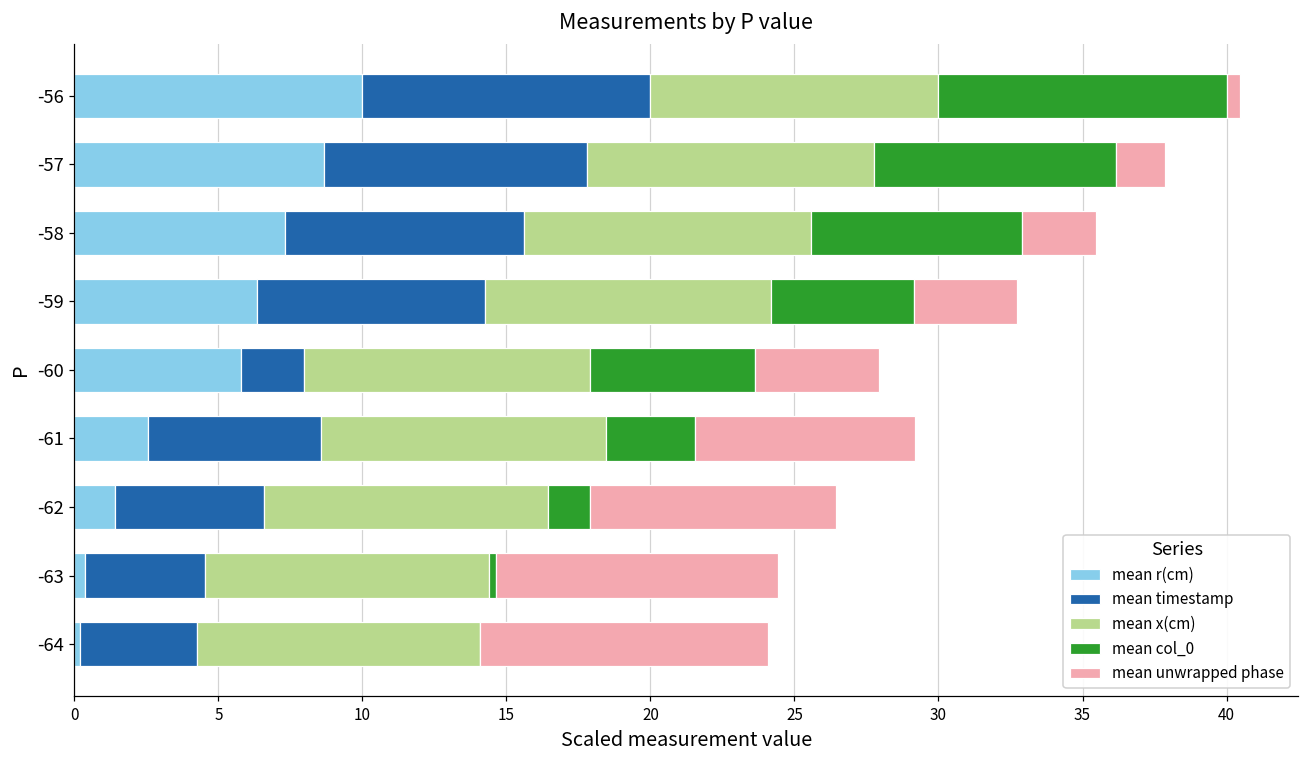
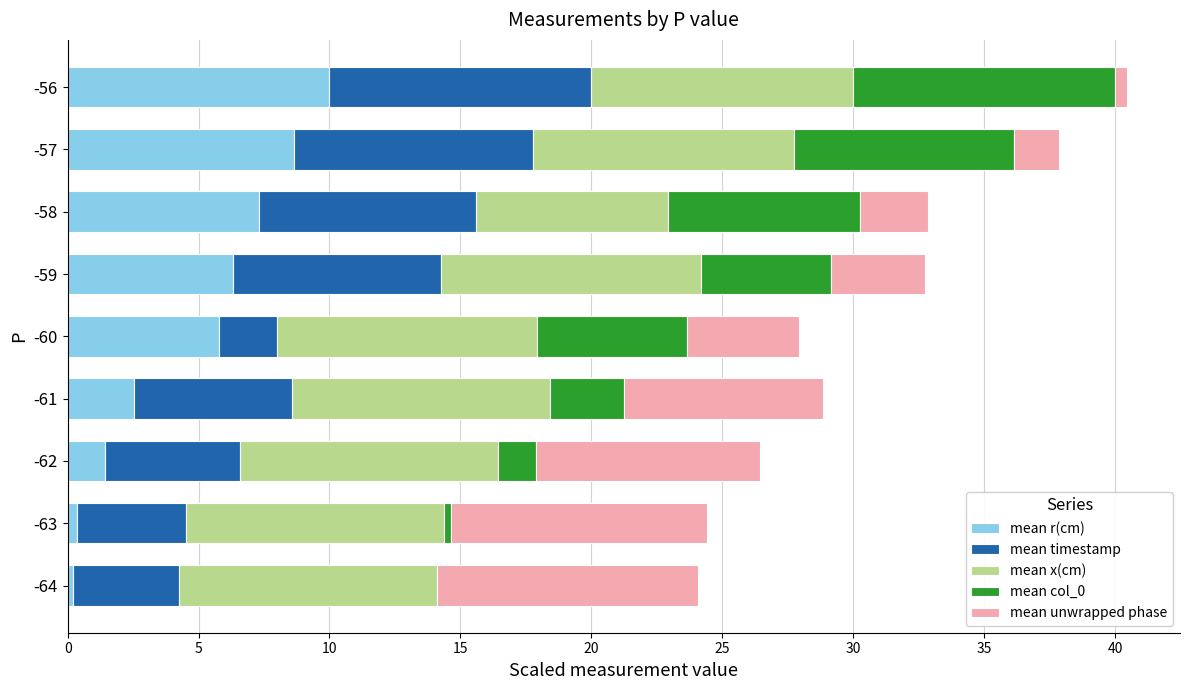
  {
    "mean r(cm)": {
      "-56": 10.0,
      "-57": 8.7,
      "-58": 7.3,
      "-59": 6.3,
      "-60": 5.8,
      "-61": 2.6,
      "-62": 1.4,
      "-63": 0.4,
      "-64": 0.2
    },
    "mean timestamp": {
      "-56": 10.0,
      "-57": 9.1,
      "-58": 8.3,
      "-59": 7.9,
      "-60": 2.2,
      "-61": 6.0,
      "-62": 5.1,
      "-63": 4.2,
      "-64": 4.0
    },
    "mean x(cm)": {
      "-56": 10.0,
      "-57": 10.0,
-     "-58": 9.9,
+     "-58": 7.3,
      "-59": 9.9,
      "-60": 9.9,
      "-61": 9.9,
      "-62": 9.9,
      "-63": 9.8,
      "-64": 9.8
    },
    "mean col_0": {
      "-56": 10.0,
      "-57": 8.4,
      "-58": 7.3,
      "-59": 5.0,
      "-60": 5.7,
-     "-61": 3.1,
+     "-61": 2.8,
      "-62": 1.5,
      "-63": 0.3,
      "-64": 0.0
    },
    "mean unwrapped phase": {
      "-56": 0.5,
      "-57": 1.7,
      "-58": 2.6,
      "-59": 3.6,
      "-60": 4.3,
      "-61": 7.6,
      "-62": 8.6,
      "-63": 9.8,
      "-64": 10.0
    }
  }
